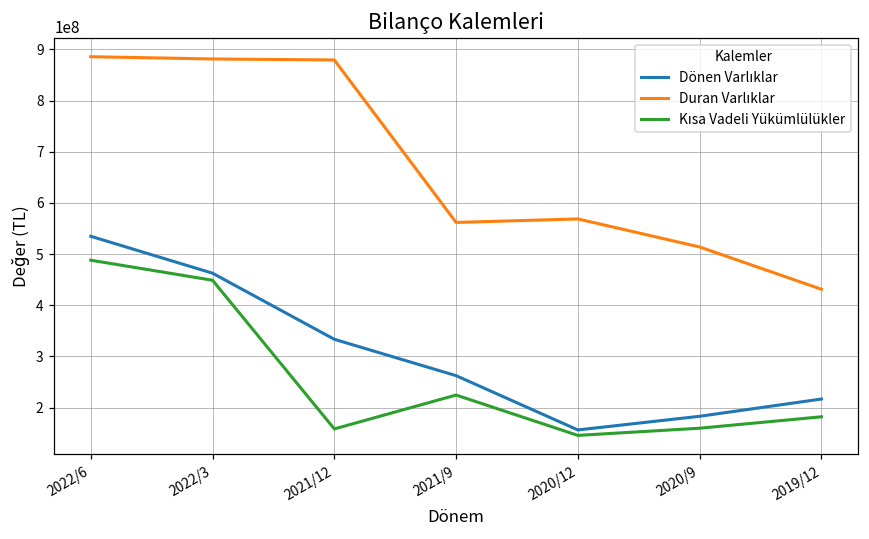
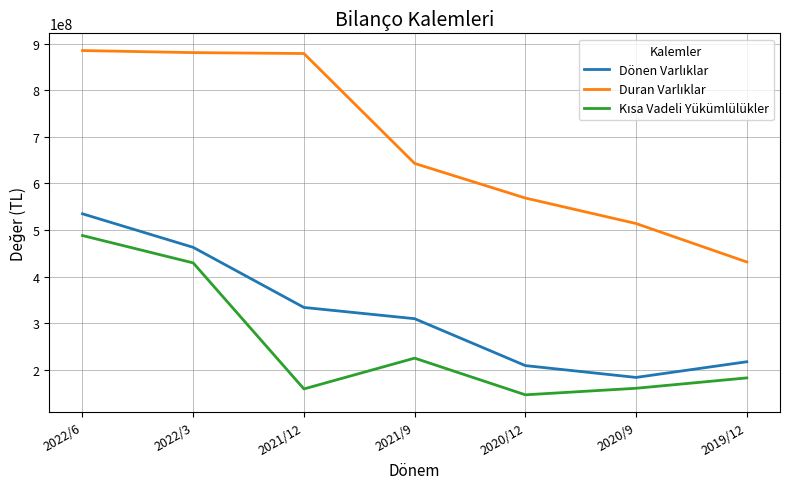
  {
    "Dönen Varlıklar": {
      "2022/6": 530000000,
      "2022/3": 460000000,
      "2021/12": 330000000,
-     "2021/9": 260000000,
-     "2020/12": 160000000,
+     "2021/9": 310000000,
+     "2020/12": 210000000,
      "2020/9": 180000000,
      "2019/12": 220000000
    },
    "Duran Varlıklar": {
      "2022/6": 890000000,
      "2022/3": 880000000,
      "2021/12": 880000000,
-     "2021/9": 560000000,
+     "2021/9": 640000000,
      "2020/12": 570000000,
      "2020/9": 510000000,
      "2019/12": 430000000
    },
    "Kısa Vadeli Yükümlülükler": {
      "2022/6": 490000000,
-     "2022/3": 450000000,
+     "2022/3": 430000000,
      "2021/12": 160000000,
      "2021/9": 220000000,
      "2020/12": 150000000,
      "2020/9": 160000000,
      "2019/12": 180000000
    }
  }
